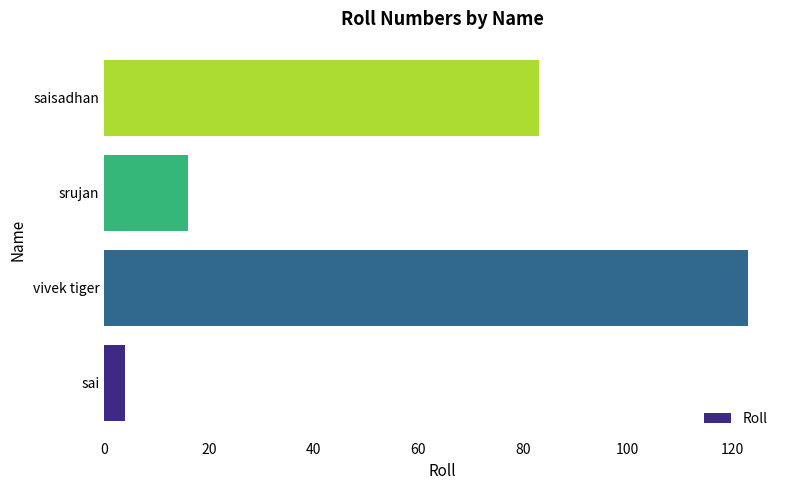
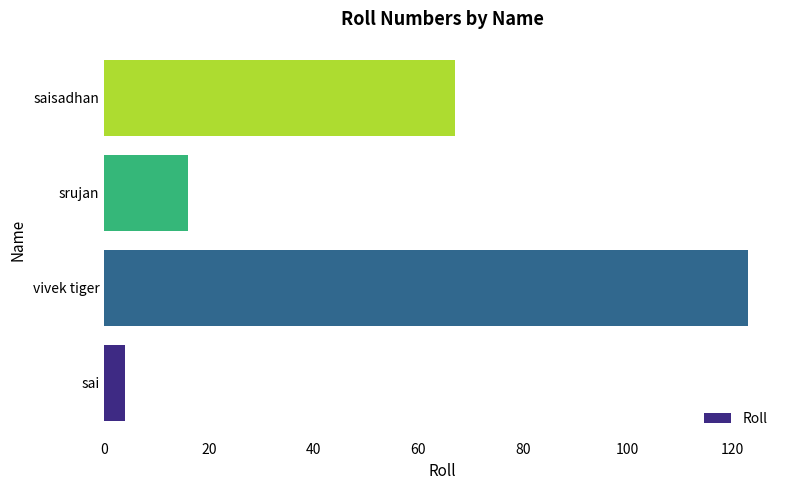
  {
-   "saisadhan": 83,
+   "saisadhan": 67,
    "srujan": 16,
    "vivek tiger": 123,
    "sai": 4
  }
